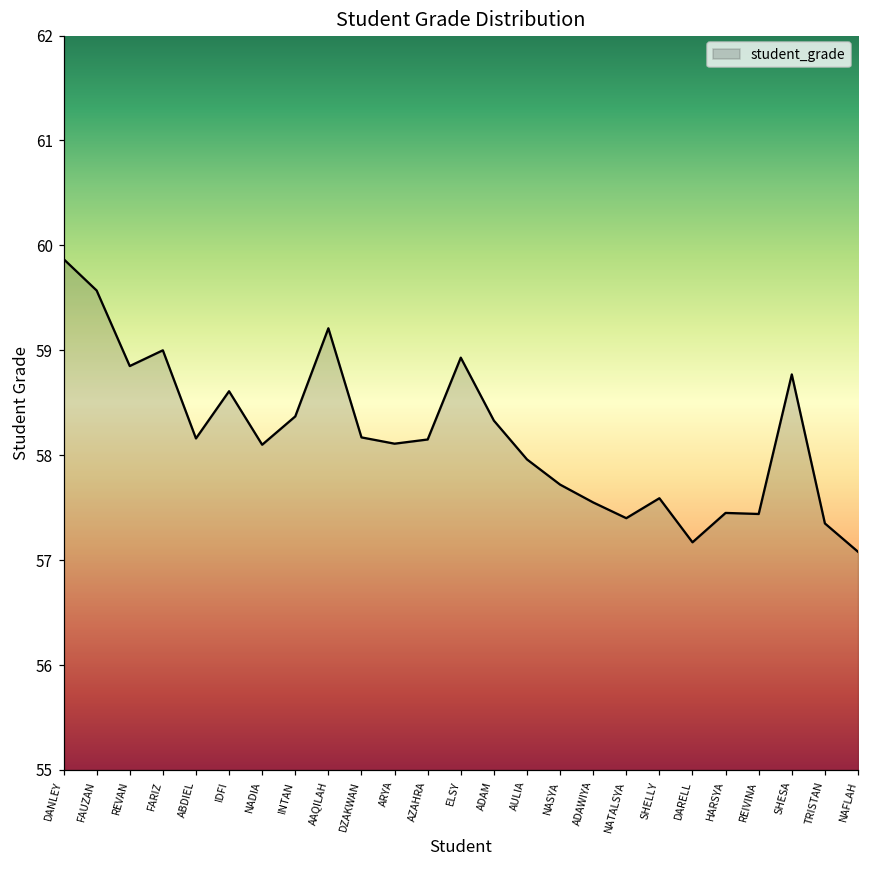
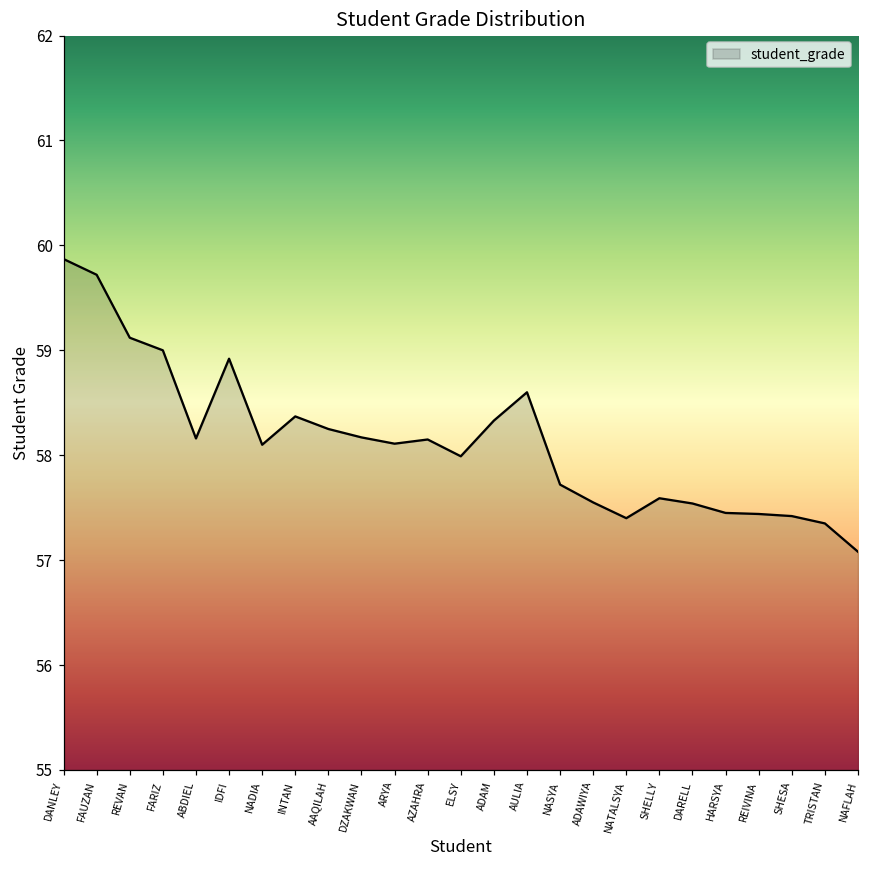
  {
    "DANLEY": 59.9,
-   "FAUZAN": 59.6,
-   "REVAN": 58.9,
+   "FAUZAN": 59.7,
+   "REVAN": 59.1,
    "FARIZ": 59.0,
    "ABDIEL": 58.2,
-   "IDFI": 58.6,
+   "IDFI": 58.9,
    "NADIA": 58.1,
    "INTAN": 58.4,
-   "AAQILAH": 59.2,
+   "AAQILAH": 58.3,
    "DZAKWAN": 58.2,
    "ARYA": 58.1,
    "AZAHRA": 58.2,
-   "ELSY": 58.9,
+   "ELSY": 58.0,
    "ADAM": 58.3,
-   "AULIA": 58.0,
+   "AULIA": 58.6,
    "NASYA": 57.7,
    "ADAWIYA": 57.6,
    "NATALSYA": 57.4,
    "SHELLY": 57.6,
-   "DARELL": 57.2,
+   "DARELL": 57.5,
    "HARSYA": 57.5,
    "REIVINA": 57.4,
-   "SHESA": 58.8,
+   "SHESA": 57.4,
    "TRISTAN": 57.4,
    "NAFLAH": 57.1
  }
